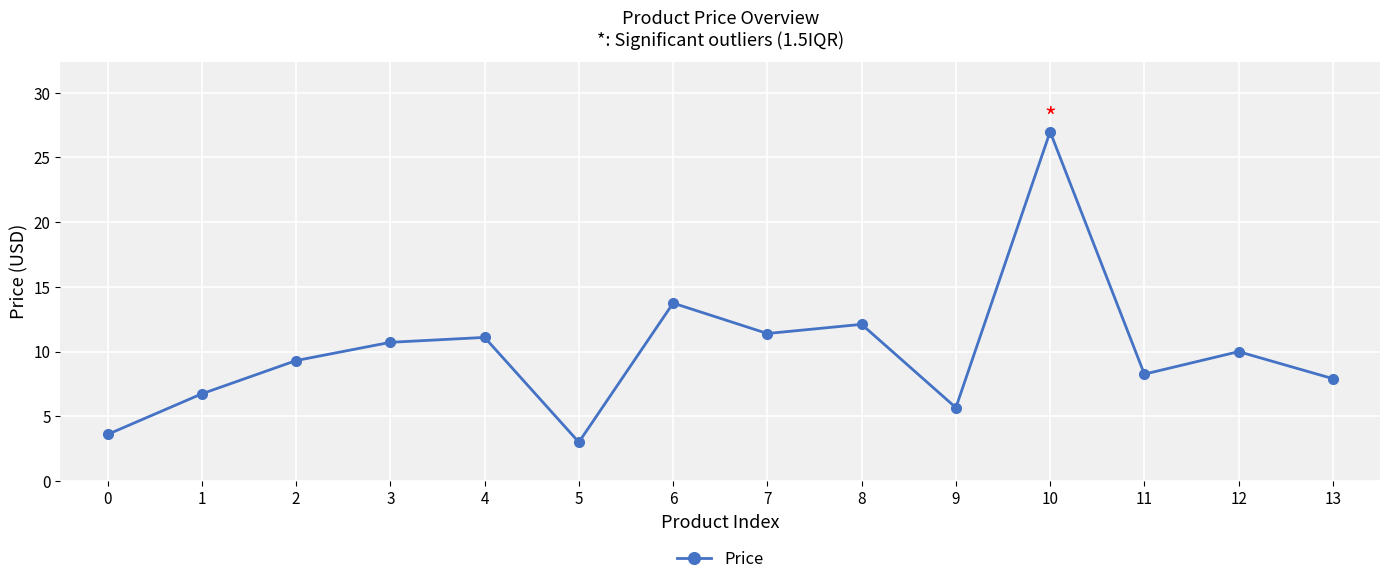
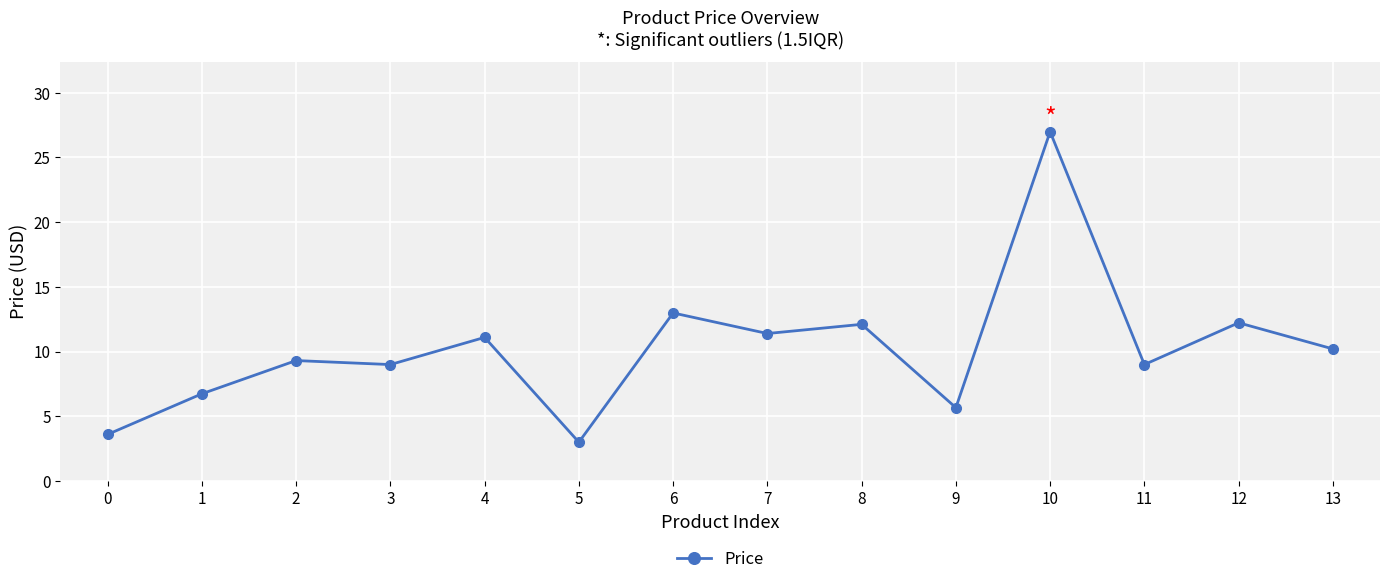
  {
    "0": 3.6,
    "1": 6.7,
    "2": 9.3,
-   "3": 10.7,
+   "3": 9.0,
    "4": 11.1,
    "5": 3.0,
-   "6": 13.7,
+   "6": 13.0,
    "7": 11.4,
    "8": 12.1,
    "9": 5.7,
    "10": 27.0,
-   "11": 8.3,
-   "12": 10.0,
-   "13": 7.9
+   "11": 9.0,
+   "12": 12.2,
+   "13": 10.2
  }
